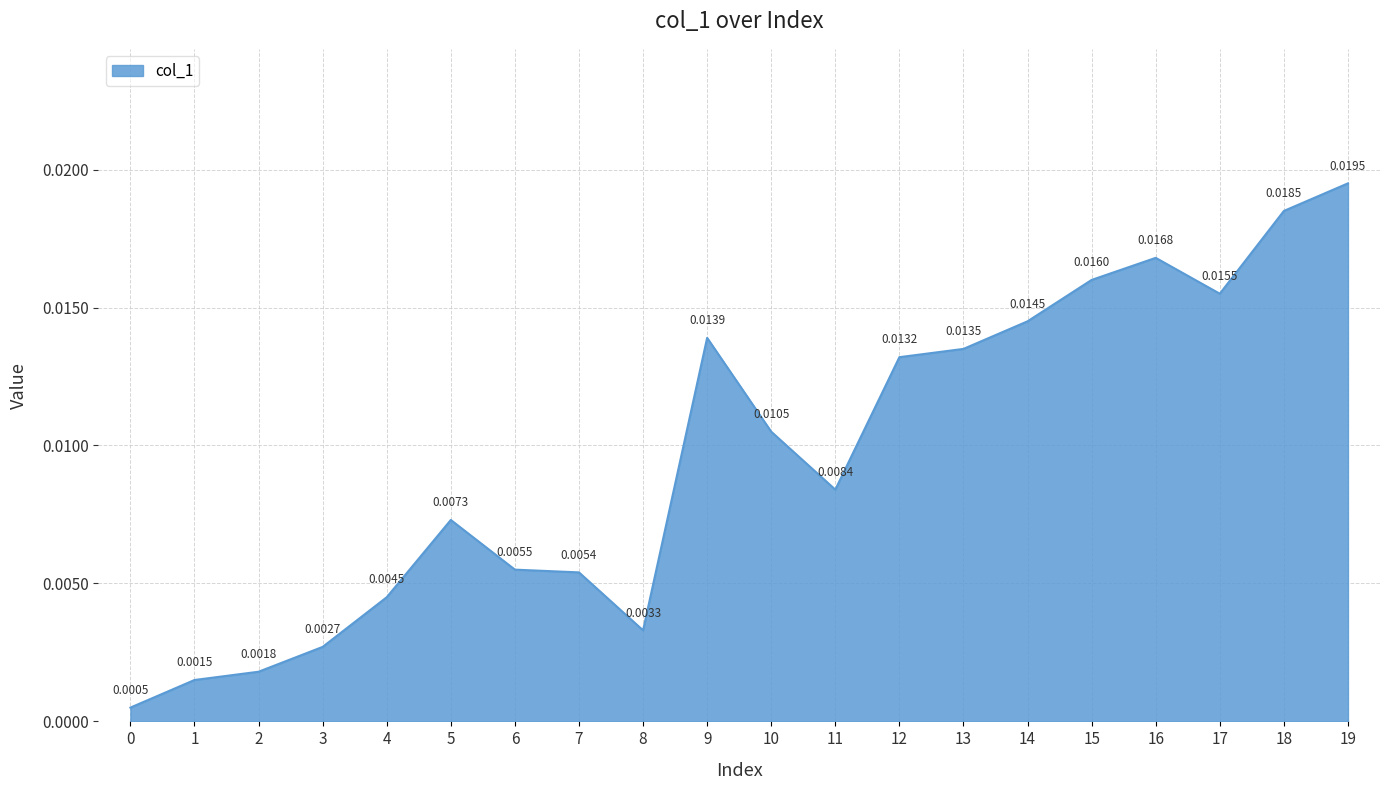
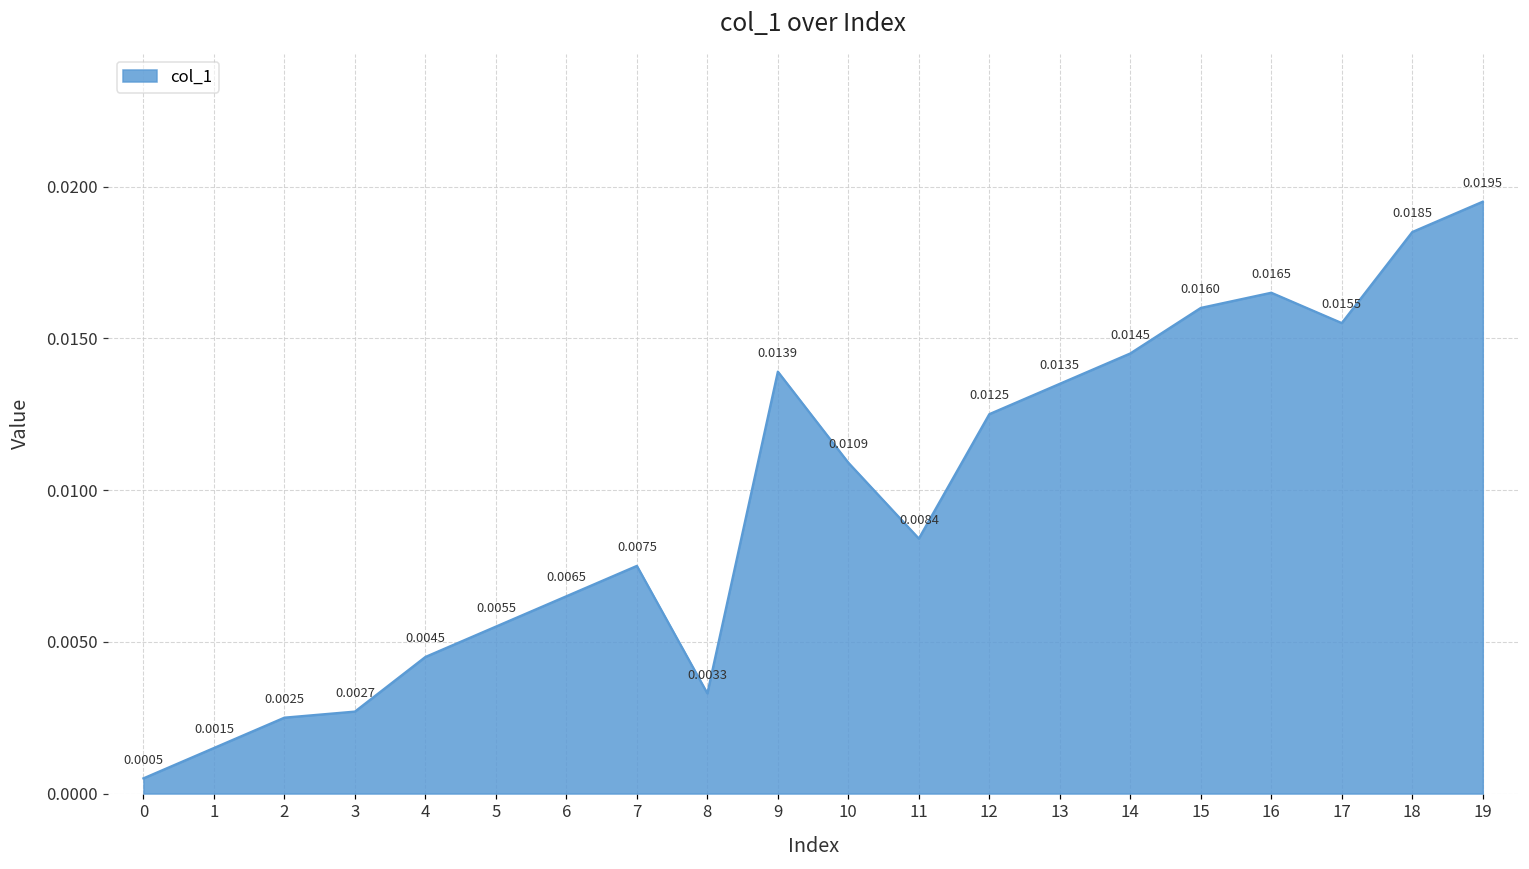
  {
    "0": 0.0005,
    "1": 0.0015,
-   "2": 0.0018,
+   "2": 0.0025,
    "3": 0.0027,
    "4": 0.0045,
-   "5": 0.0073,
-   "6": 0.0055,
-   "7": 0.0054,
+   "5": 0.0055,
+   "6": 0.0065,
+   "7": 0.0075,
    "8": 0.0033,
    "9": 0.0139,
-   "10": 0.0105,
+   "10": 0.0109,
    "11": 0.0084,
-   "12": 0.0132,
+   "12": 0.0125,
    "13": 0.0135,
    "14": 0.0145,
    "15": 0.0160,
-   "16": 0.0168,
+   "16": 0.0165,
    "17": 0.0155,
    "18": 0.0185,
    "19": 0.0195
  }
